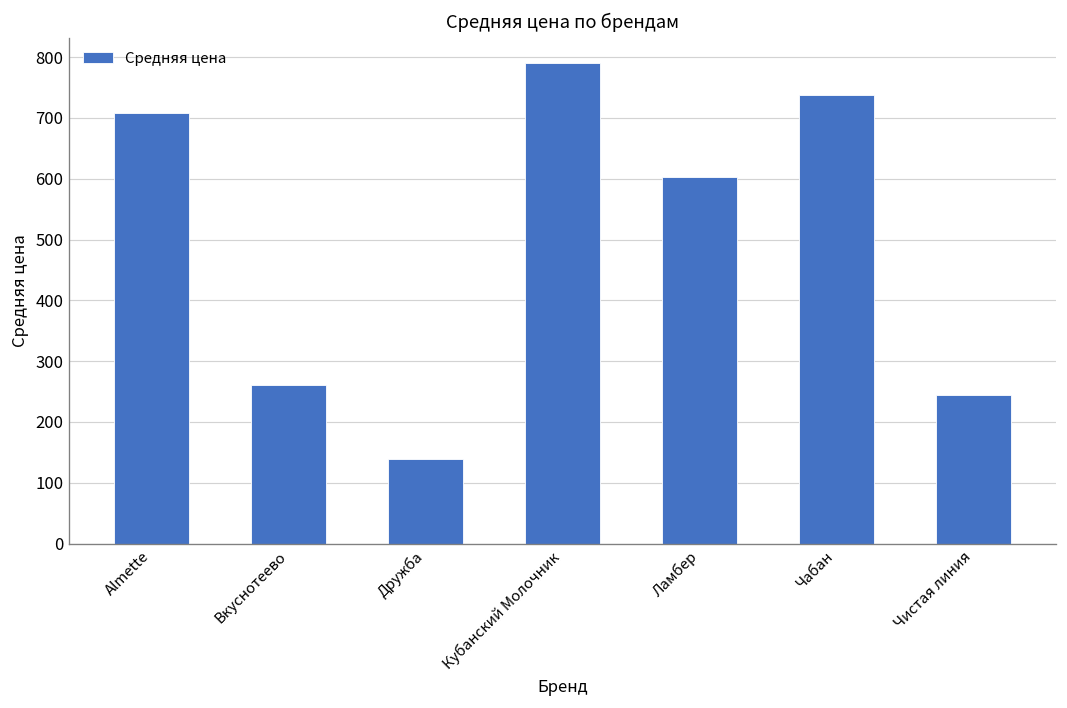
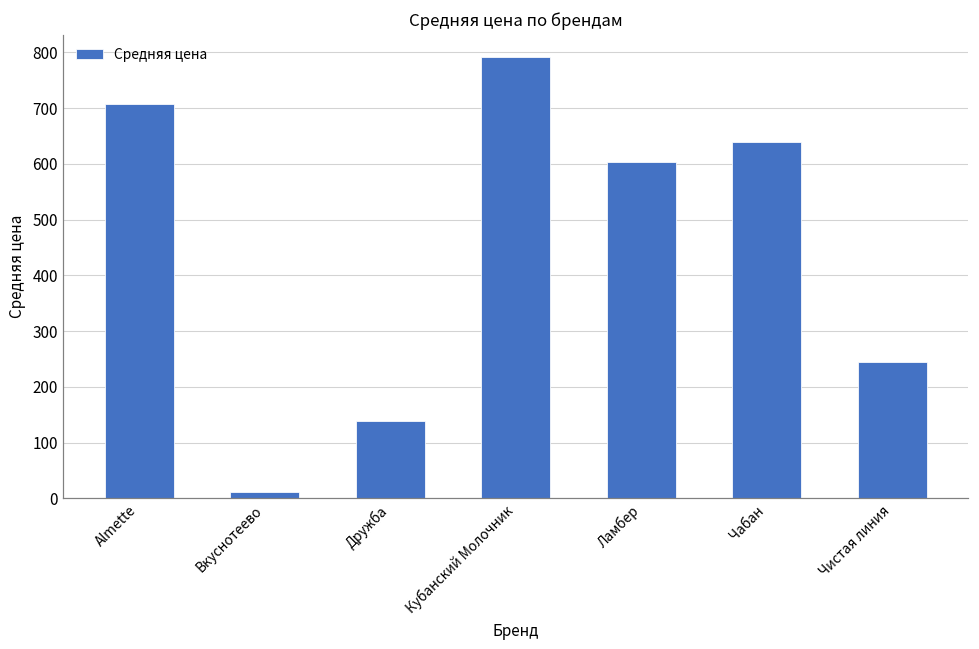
  {
    "Almette": 710,
-   "Вкуснотеево": 260,
+   "Вкуснотеево": 10,
    "Дружба": 140,
    "Кубанский Молочник": 790,
    "Ламбер": 600,
-   "Чабан": 740,
+   "Чабан": 640,
    "Чистая линия": 240
  }
